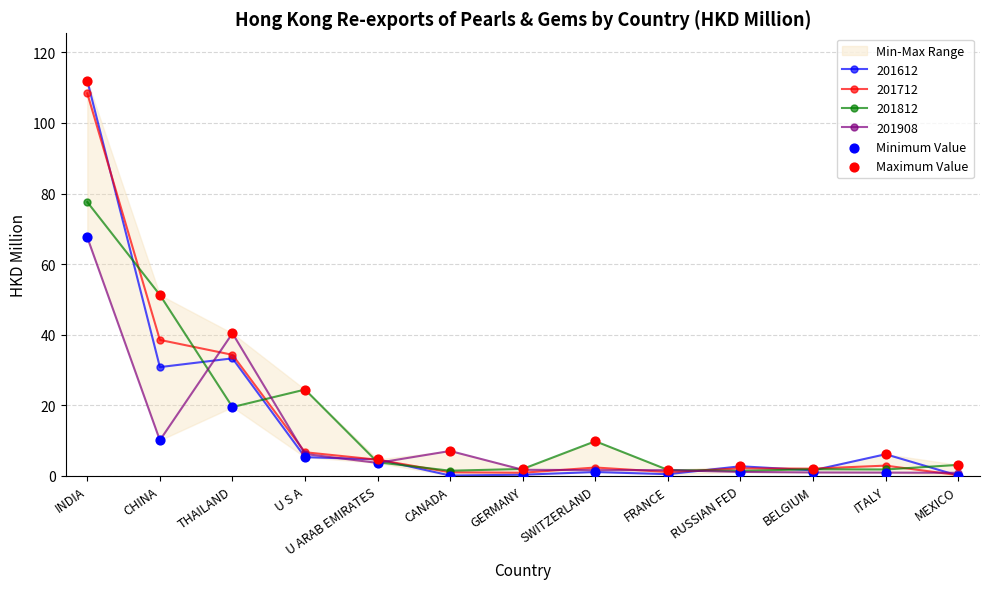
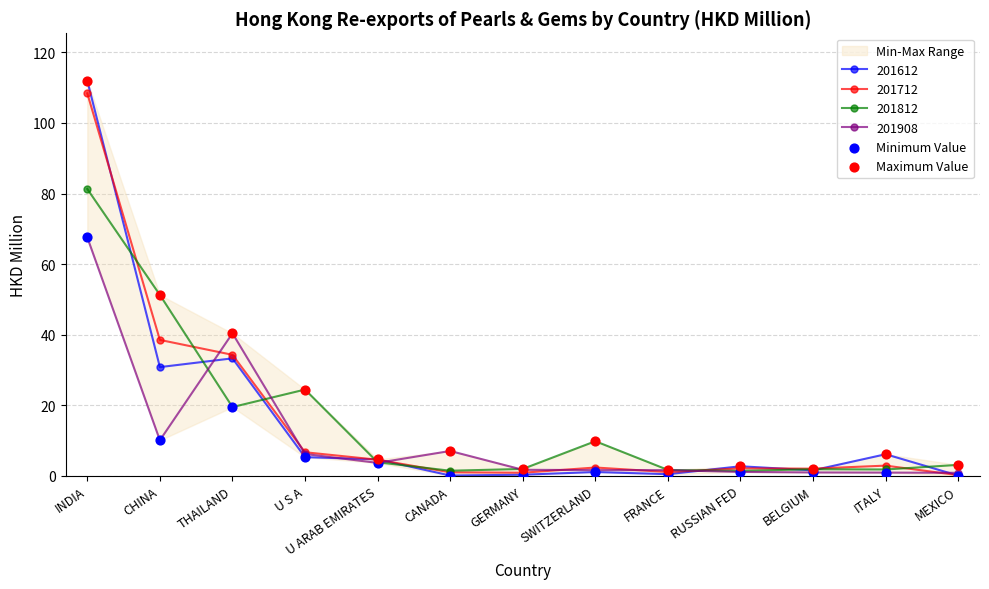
  {
    "201812": {
-     "INDIA": 78,
+     "INDIA": 81,
      "ITALY": 2
    }
  }
